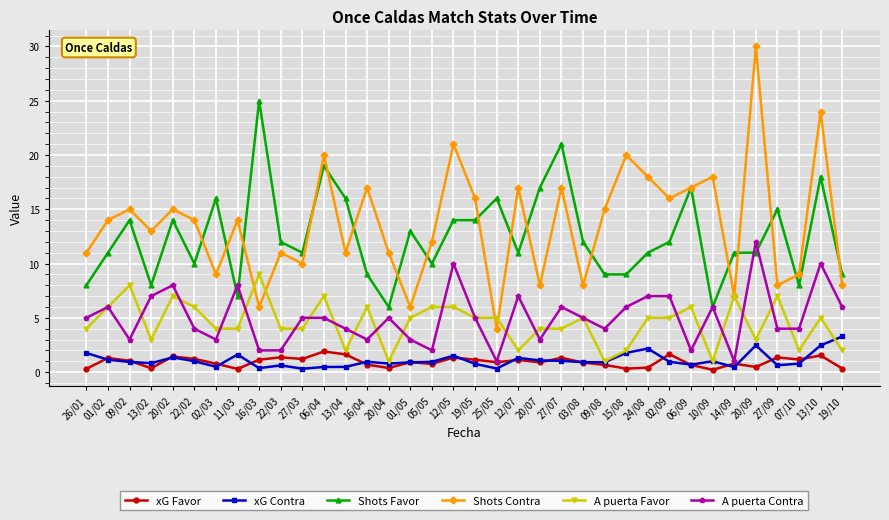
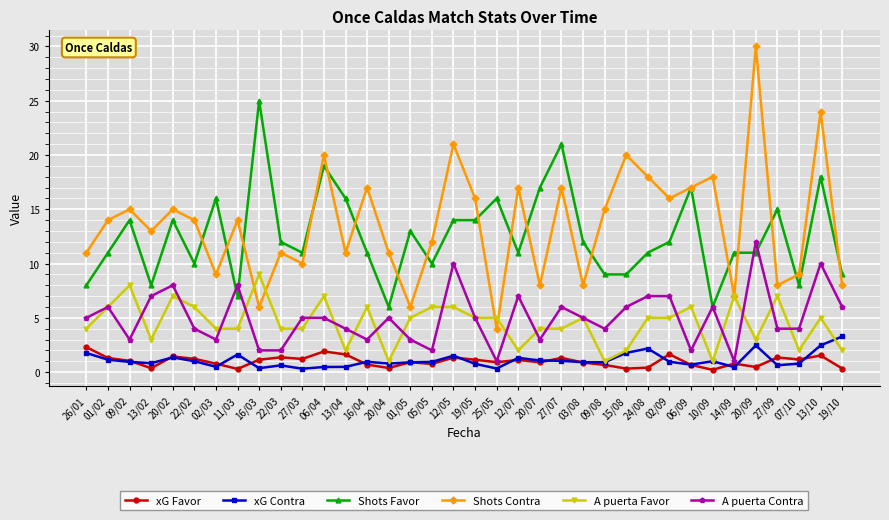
  {
    "xG Favor": {
-     "26/01": 0.3,
+     "26/01": 2.3,
      "13/02": 0.4,
      "02/03": 0.8,
      "11/03": 0.3,
      "16/03": 1.1,
      "22/03": 1.4,
      "27/03": 1.2,
      "06/04": 1.9,
      "13/04": 1.6,
      "16/04": 0.7,
      "20/04": 0.4,
      "19/05": 1.1,
      "27/07": 1.3,
      "09/08": 0.7,
      "15/08": 0.3,
      "24/08": 0.4,
      "02/09": 1.6,
      "10/09": 0.2,
      "20/09": 0.5,
      "27/09": 1.4,
      "07/10": 1.2,
      "13/10": 1.5,
      "19/10": 0.3
    },
    "xG Contra": {
      "26/01": 1.8,
      "13/02": 0.8,
      "02/03": 0.5,
      "11/03": 1.6,
      "16/03": 0.4,
      "22/03": 0.6,
      "27/03": 0.3,
      "06/04": 0.5,
      "13/04": 0.5,
      "16/04": 1.0,
      "19/05": 0.8,
      "25/05": 0.3,
      "27/07": 1.0,
      "24/08": 2.2,
      "02/09": 1.0,
      "14/09": 0.5,
      "20/09": 2.5,
      "27/09": 0.6,
      "07/10": 0.8,
      "13/10": 2.5,
      "19/10": 3.3
    },
    "Shots Favor": {
      "26/01": 8,
      "01/02": 11,
      "09/02": 14,
      "13/02": 8,
      "20/02": 14,
      "22/02": 10,
      "02/03": 16,
      "11/03": 7,
      "16/03": 25,
      "22/03": 12,
      "27/03": 11,
      "06/04": 19,
      "13/04": 16,
-     "16/04": 9,
+     "16/04": 11,
      "20/04": 6,
      "01/05": 13,
      "05/05": 10,
      "12/05": 14,
      "19/05": 14,
      "25/05": 16,
      "12/07": 11,
      "20/07": 17,
      "27/07": 21,
      "03/08": 12,
      "09/08": 9,
      "15/08": 9,
      "24/08": 11,
      "02/09": 12,
      "14/09": 11,
      "20/09": 11,
      "27/09": 15,
      "07/10": 8,
      "13/10": 18,
      "19/10": 9
    },
    "Shots Contra": {
      "26/01": 11.0,
      "01/02": 14.0,
      "09/02": 15.0,
      "13/02": 13.0,
      "20/02": 15.0,
      "22/02": 14.0,
      "02/03": 9.0,
      "11/03": 14.0,
      "16/03": 6.0,
      "22/03": 11.0,
      "27/03": 10.0,
      "06/04": 20.0,
      "13/04": 11.0,
      "16/04": 17.0,
      "20/04": 11.0,
      "01/05": 6.0,
      "05/05": 12.0,
      "12/05": 21.0,
      "19/05": 16.0,
      "25/05": 4.0,
      "12/07": 17.0,
      "20/07": 8.0,
      "27/07": 17.0,
      "03/08": 8.0,
      "09/08": 15.0,
      "15/08": 20.0,
      "24/08": 18.0,
      "02/09": 16.0,
      "10/09": 18.0,
      "20/09": 30.0,
      "27/09": 8.0,
      "07/10": 9.0,
      "13/10": 24.0,
      "19/10": 8.0
    },
    "A puerta Favor": {
      "26/01": 4.0,
      "09/02": 8.0,
      "13/02": 3.0,
      "20/02": 7.0,
      "22/02": 6.0,
      "02/03": 4.0,
      "11/03": 4.0,
      "16/03": 9.0,
      "22/03": 4.0,
      "27/03": 4.0,
      "06/04": 7.0,
      "13/04": 2.0,
      "16/04": 6.0,
      "01/05": 5.0,
      "05/05": 6.0,
      "12/05": 6.0,
      "25/05": 5.0,
      "12/07": 2.0,
      "20/07": 4.0,
      "27/07": 4.0,
      "24/08": 5.0,
      "02/09": 5.0,
      "06/09": 6.0,
      "20/09": 3.0,
      "27/09": 7.0,
      "07/10": 2.0,
      "13/10": 5.0,
      "19/10": 2.0
    },
    "A puerta Contra": {
      "26/01": 5.0,
      "09/02": 3.0,
      "13/02": 7.0,
      "20/02": 8.0,
      "22/02": 4.0,
      "02/03": 3.0,
      "11/03": 8.0,
      "16/03": 2.0,
      "22/03": 2.0,
      "27/03": 5.0,
      "06/04": 5.0,
      "13/04": 4.0,
      "16/04": 3.0,
      "20/04": 5.0,
      "01/05": 3.0,
      "05/05": 2.0,
      "12/05": 10.0,
      "12/07": 7.0,
      "20/07": 3.0,
      "27/07": 6.0,
      "09/08": 4.0,
      "15/08": 6.0,
      "24/08": 7.0,
      "02/09": 7.0,
      "06/09": 2.0,
      "20/09": 12.0,
      "27/09": 4.0,
      "07/10": 4.0,
      "13/10": 10.0,
      "19/10": 6.0
    }
  }
